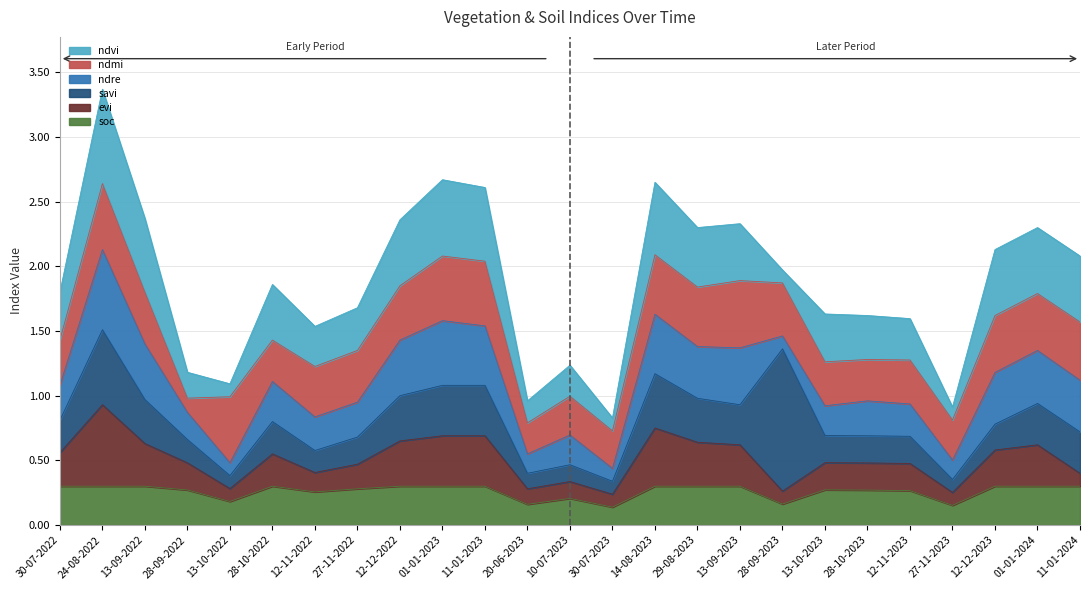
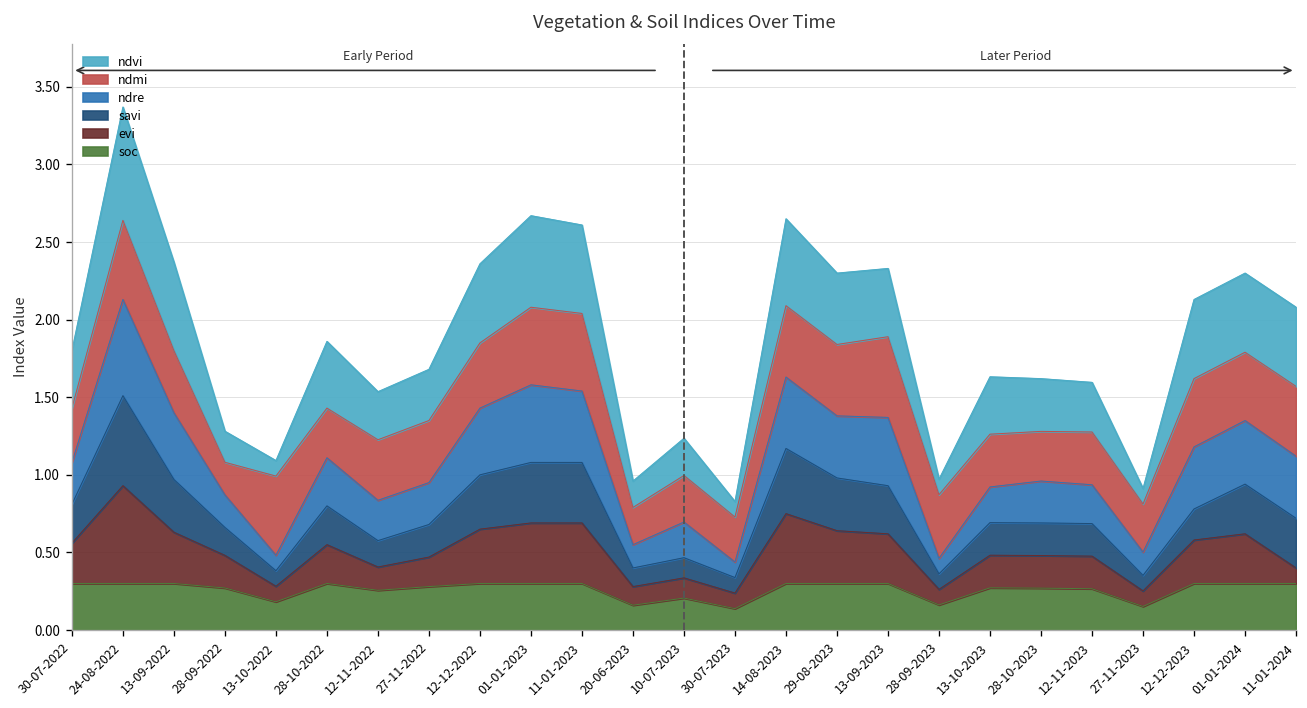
  {
    "soc": {
      "30-07-2022": 0.30,
      "24-08-2022": 0.30,
      "13-09-2022": 0.30,
      "28-09-2022": 0.27,
      "13-10-2022": 0.18,
      "28-10-2022": 0.30,
      "12-11-2022": 0.26,
      "27-11-2022": 0.28,
      "12-12-2022": 0.30,
      "01-01-2023": 0.30,
      "11-01-2023": 0.30,
      "20-06-2023": 0.16,
      "10-07-2023": 0.21,
      "30-07-2023": 0.14,
      "14-08-2023": 0.30,
      "29-08-2023": 0.30,
      "13-09-2023": 0.30,
      "28-09-2023": 0.16,
      "13-10-2023": 0.27,
      "28-10-2023": 0.27,
      "12-11-2023": 0.27,
      "27-11-2023": 0.15,
      "12-12-2023": 0.30,
      "01-01-2024": 0.30,
      "11-01-2024": 0.30
    },
    "evi": {
      "30-07-2022": 0.26,
      "24-08-2022": 0.63,
      "13-09-2022": 0.33,
      "28-09-2022": 0.21,
      "13-10-2022": 0.10,
      "28-10-2022": 0.25,
      "12-11-2022": 0.15,
      "27-11-2022": 0.19,
      "12-12-2022": 0.35,
      "01-01-2023": 0.39,
      "11-01-2023": 0.39,
      "20-06-2023": 0.12,
      "10-07-2023": 0.13,
      "30-07-2023": 0.10,
      "14-08-2023": 0.45,
      "29-08-2023": 0.34,
      "13-09-2023": 0.32,
      "28-09-2023": 0.10,
      "13-10-2023": 0.21,
      "28-10-2023": 0.21,
      "12-11-2023": 0.21,
      "27-11-2023": 0.10,
      "12-12-2023": 0.28,
      "01-01-2024": 0.32,
      "11-01-2024": 0.10
    },
    "savi": {
      "30-07-2022": 0.25,
      "24-08-2022": 0.58,
      "13-09-2022": 0.34,
      "28-09-2022": 0.18,
      "13-10-2022": 0.1,
      "28-10-2022": 0.25,
      "12-11-2022": 0.17,
      "27-11-2022": 0.2,
      "12-12-2022": 0.35,
      "01-01-2023": 0.4,
      "11-01-2023": 0.4,
      "20-06-2023": 0.12,
      "10-07-2023": 0.13,
      "30-07-2023": 0.1,
      "14-08-2023": 0.42,
      "29-08-2023": 0.34,
      "13-09-2023": 0.3,
-     "28-09-2023": 1.1,
+     "28-09-2023": 0.1,
      "13-10-2023": 0.2,
      "28-10-2023": 0.2,
      "12-11-2023": 0.2,
      "27-11-2023": 0.1,
      "12-12-2023": 0.2,
      "01-01-2024": 0.32,
      "11-01-2024": 0.32
    },
    "ndre": {
      "30-07-2022": 0.27,
      "24-08-2022": 0.62,
      "13-09-2022": 0.43,
      "28-09-2022": 0.21,
      "13-10-2022": 0.10,
      "28-10-2022": 0.31,
      "12-11-2022": 0.26,
      "27-11-2022": 0.27,
      "12-12-2022": 0.43,
      "01-01-2023": 0.50,
      "11-01-2023": 0.46,
      "20-06-2023": 0.15,
      "10-07-2023": 0.23,
      "30-07-2023": 0.10,
      "14-08-2023": 0.46,
      "29-08-2023": 0.40,
      "13-09-2023": 0.44,
      "28-09-2023": 0.10,
      "13-10-2023": 0.23,
      "28-10-2023": 0.27,
      "12-11-2023": 0.25,
      "27-11-2023": 0.15,
      "12-12-2023": 0.40,
      "01-01-2024": 0.41,
      "11-01-2024": 0.40
    },
    "ndmi": {
      "30-07-2022": 0.35,
      "24-08-2022": 0.51,
      "13-09-2022": 0.40,
-     "28-09-2022": 0.11,
+     "28-09-2022": 0.21,
      "13-10-2022": 0.51,
      "28-10-2022": 0.32,
      "12-11-2022": 0.39,
      "27-11-2022": 0.40,
      "12-12-2022": 0.42,
      "01-01-2023": 0.50,
      "11-01-2023": 0.50,
      "20-06-2023": 0.24,
      "10-07-2023": 0.30,
      "30-07-2023": 0.29,
      "14-08-2023": 0.46,
      "29-08-2023": 0.46,
      "13-09-2023": 0.52,
      "28-09-2023": 0.41,
      "13-10-2023": 0.34,
      "28-10-2023": 0.32,
      "12-11-2023": 0.34,
      "27-11-2023": 0.31,
      "12-12-2023": 0.44,
      "01-01-2024": 0.44,
      "11-01-2024": 0.45
    },
    "ndvi": {
      "30-07-2022": 0.37,
      "24-08-2022": 0.73,
      "13-09-2022": 0.57,
      "28-09-2022": 0.20,
      "13-10-2022": 0.10,
      "28-10-2022": 0.43,
      "12-11-2022": 0.31,
      "27-11-2022": 0.33,
      "12-12-2022": 0.51,
      "01-01-2023": 0.59,
      "11-01-2023": 0.57,
      "20-06-2023": 0.17,
      "10-07-2023": 0.24,
      "30-07-2023": 0.10,
      "14-08-2023": 0.56,
      "29-08-2023": 0.46,
      "13-09-2023": 0.44,
      "28-09-2023": 0.10,
      "13-10-2023": 0.37,
      "28-10-2023": 0.34,
      "12-11-2023": 0.32,
      "27-11-2023": 0.10,
      "12-12-2023": 0.51,
      "01-01-2024": 0.51,
      "11-01-2024": 0.51
    }
  }
